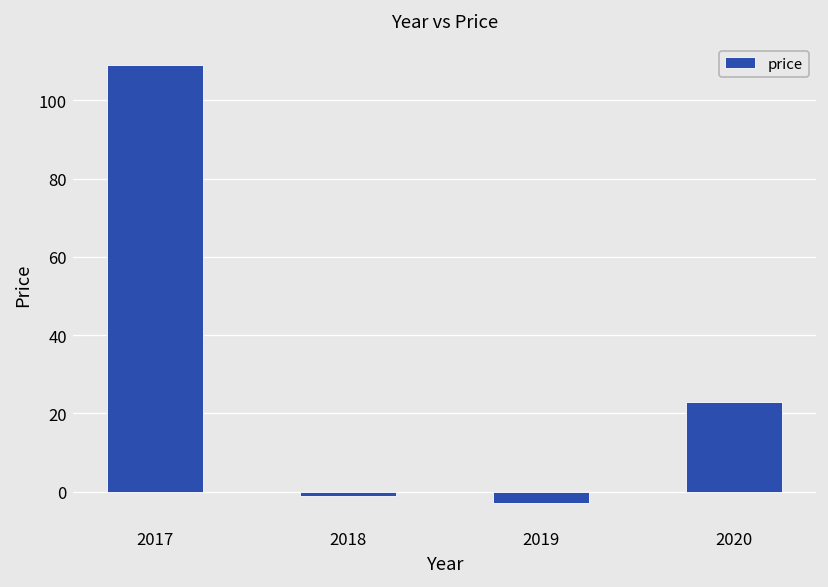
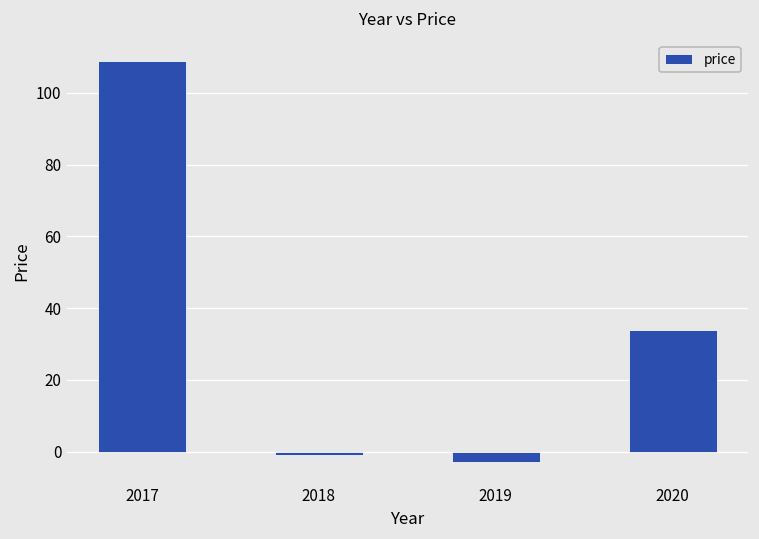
  {
    "2017": 109,
    "2018": -1,
    "2019": -3,
-   "2020": 23
+   "2020": 34
  }
